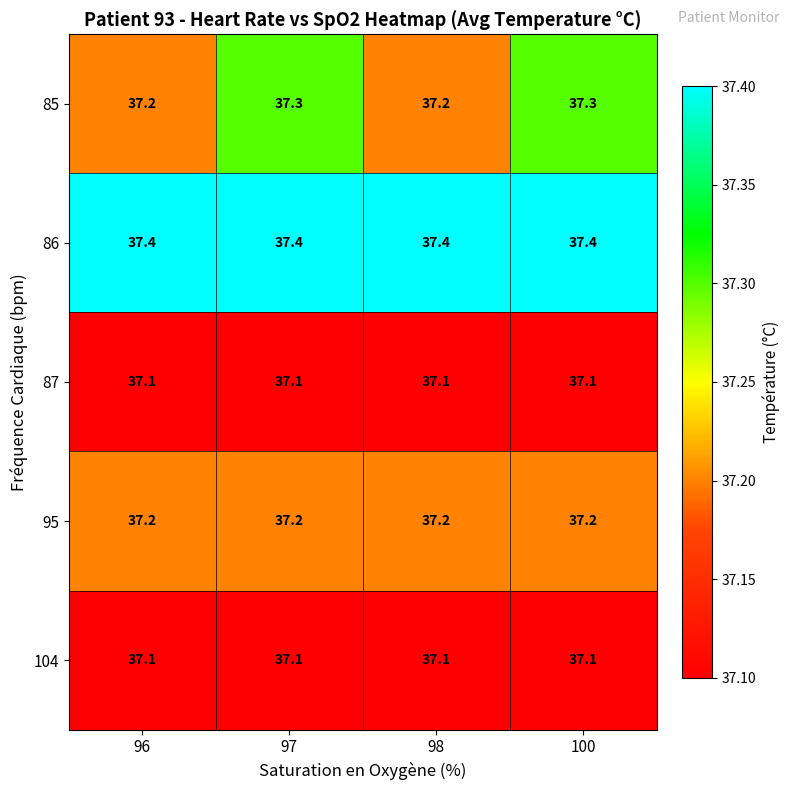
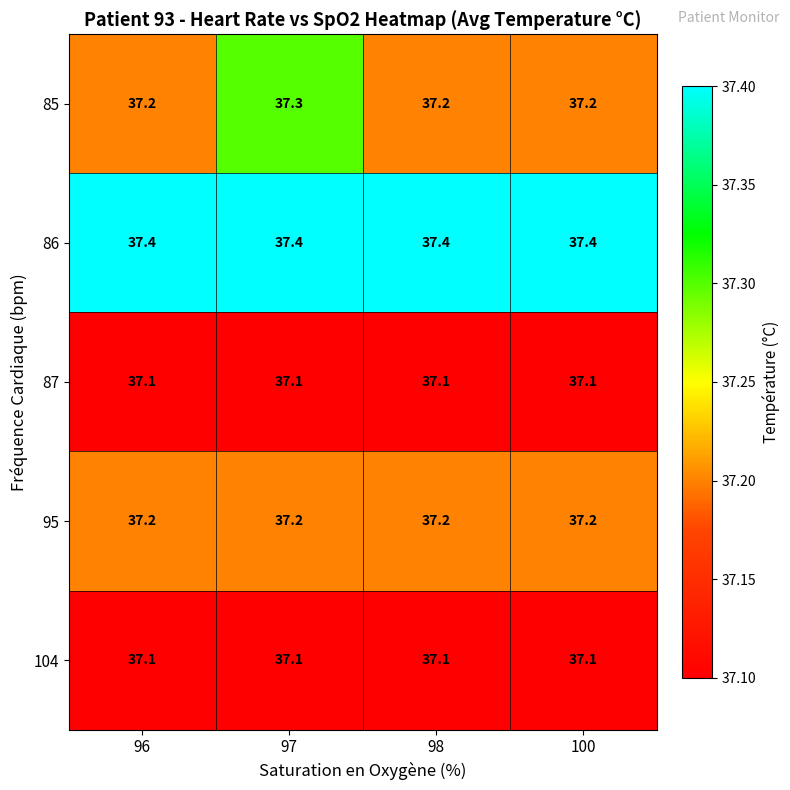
  {
    "85": {
      "96": 37.2,
      "97": 37.3,
      "98": 37.2,
-     "100": 37.3
+     "100": 37.2
    },
    "86": {
      "96": 37.4,
      "97": 37.4,
      "98": 37.4,
      "100": 37.4
    },
    "87": {
      "96": 37.1,
      "97": 37.1,
      "98": 37.1,
      "100": 37.1
    },
    "95": {
      "96": 37.2,
      "97": 37.2,
      "98": 37.2,
      "100": 37.2
    },
    "104": {
      "96": 37.1,
      "97": 37.1,
      "98": 37.1,
      "100": 37.1
    }
  }
